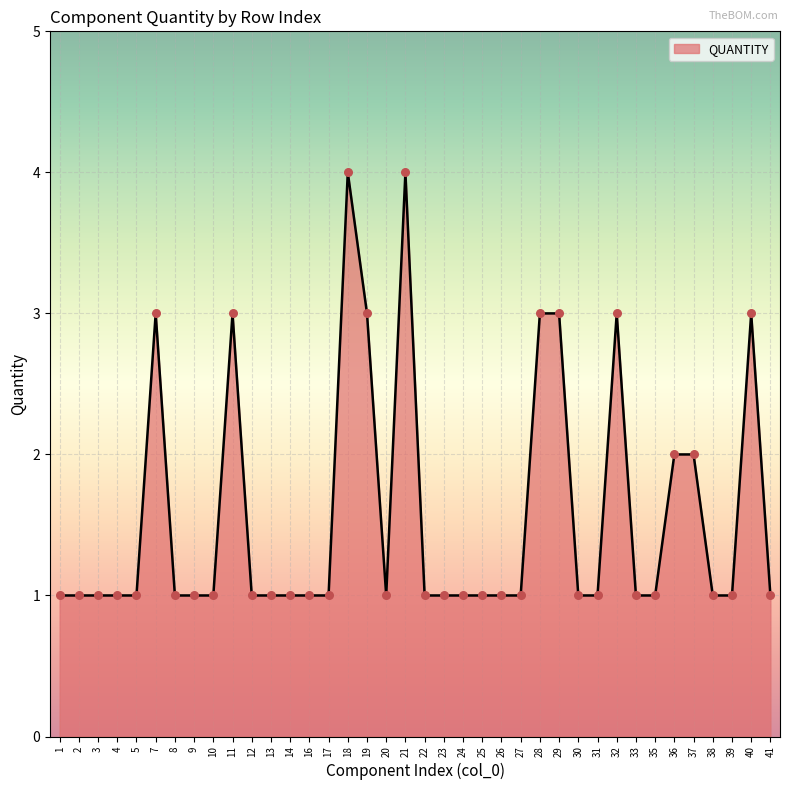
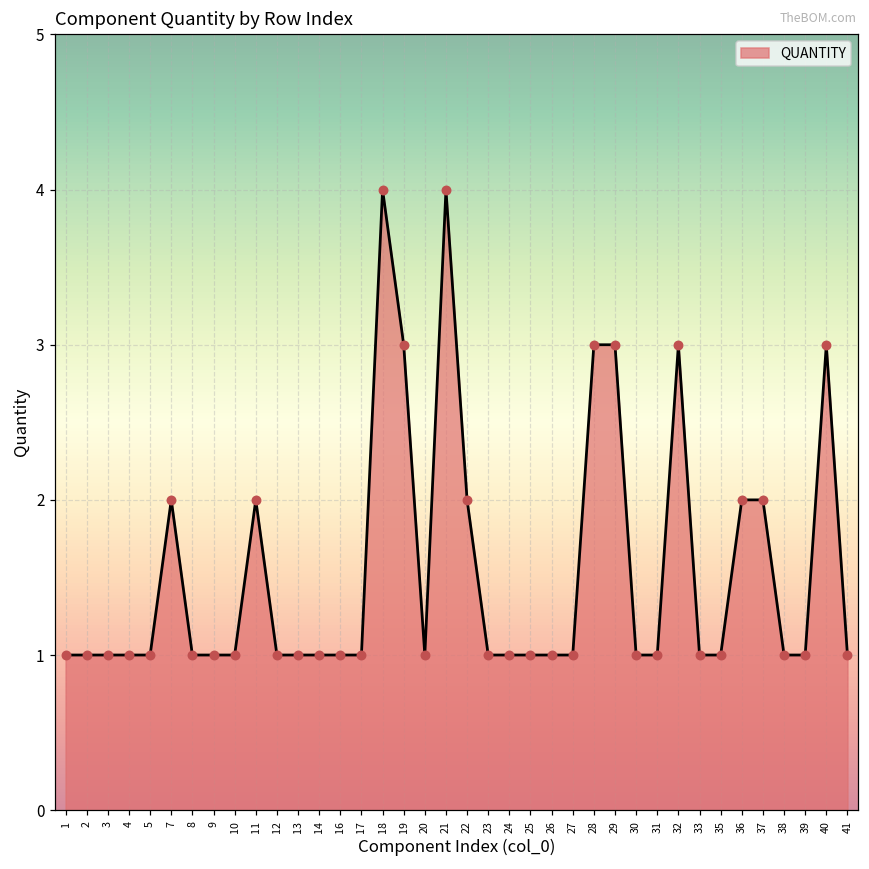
  {
    "1": 1,
    "2": 1,
    "3": 1,
    "4": 1,
    "5": 1,
-   "7": 3,
+   "7": 2,
    "8": 1,
    "9": 1,
    "10": 1,
-   "11": 3,
+   "11": 2,
    "12": 1,
    "13": 1,
    "14": 1,
    "16": 1,
    "17": 1,
    "18": 4,
    "19": 3,
    "20": 1,
    "21": 4,
-   "22": 1,
+   "22": 2,
    "23": 1,
    "24": 1,
    "25": 1,
    "26": 1,
    "27": 1,
    "28": 3,
    "29": 3,
    "30": 1,
    "31": 1,
    "32": 3,
    "33": 1,
    "35": 1,
    "36": 2,
    "37": 2,
    "38": 1,
    "39": 1,
    "40": 3,
    "41": 1
  }
